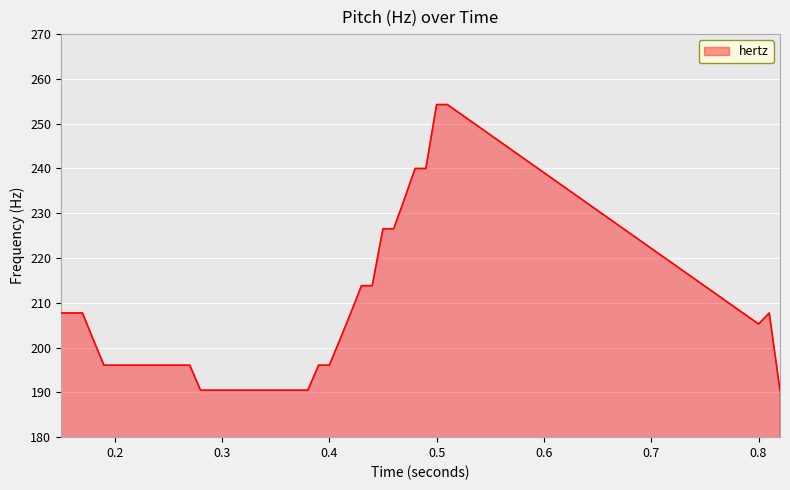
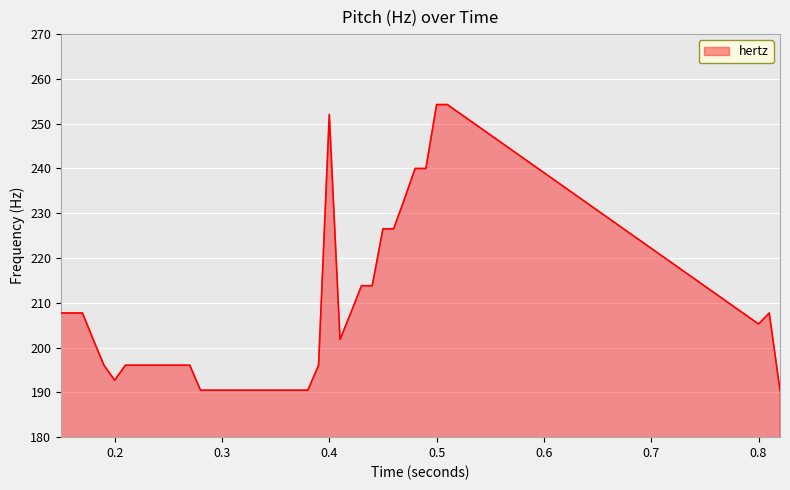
  {
-   "0.2": 196,
+   "0.2": 193,
    "0.3": 190,
-   "0.4": 196,
+   "0.4": 252,
    "0.5": 254,
    "0.8": 205
  }
